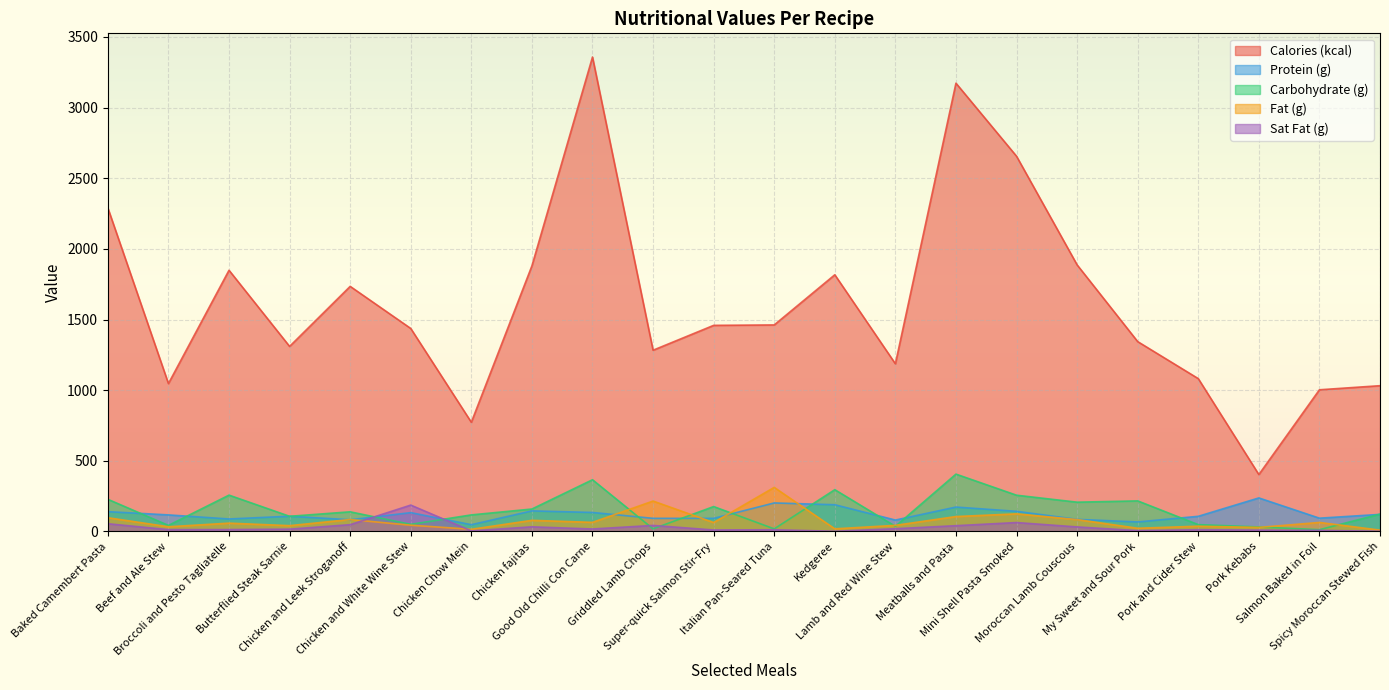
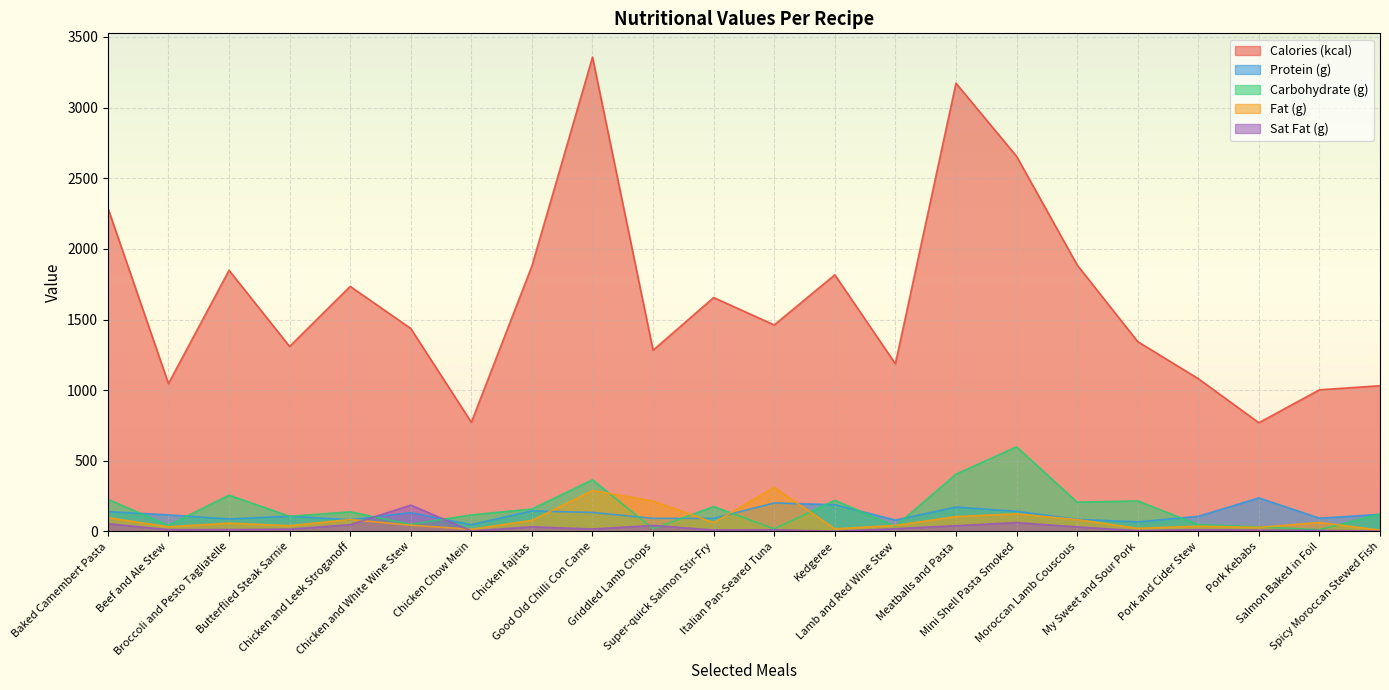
  {
    "Calories (kcal)": {
      "Baked Camembert Pasta": 2290,
      "Beef and Ale Stew": 1050,
      "Broccoli and Pesto Tagliatelle": 1850,
      "Butterflied Steak Sarnie": 1310,
      "Chicken and Leek Stroganoff": 1740,
      "Chicken and White Wine Stew": 1440,
      "Chicken Chow Mein": 770,
      "Chicken fajitas": 1880,
      "Good Old Chilli Con Carne": 3360,
      "Griddled Lamb Chops": 1280,
-     "Super-quick Salmon Stir-Fry": 1460,
+     "Super-quick Salmon Stir-Fry": 1660,
      "Italian Pan-Seared Tuna": 1460,
      "Kedgeree": 1820,
      "Lamb and Red Wine Stew": 1190,
      "Meatballs and Pasta": 3170,
      "Mini Shell Pasta Smoked": 2660,
      "Moroccan Lamb Couscous": 1890,
      "My Sweet and Sour Pork": 1340,
      "Pork and Cider Stew": 1080,
-     "Pork Kebabs": 400,
+     "Pork Kebabs": 770,
      "Salmon Baked in Foil": 1000,
      "Spicy Moroccan Stewed Fish": 1030
    },
    "Protein (g)": {
      "Baked Camembert Pasta": 140,
      "Beef and Ale Stew": 120,
      "Broccoli and Pesto Tagliatelle": 90,
      "Chicken and White Wine Stew": 130,
      "Chicken Chow Mein": 50,
      "Good Old Chilli Con Carne": 130,
      "Griddled Lamb Chops": 90,
      "Super-quick Salmon Stir-Fry": 90,
      "Italian Pan-Seared Tuna": 200,
      "Kedgeree": 190,
      "Lamb and Red Wine Stew": 80,
      "Meatballs and Pasta": 170,
      "My Sweet and Sour Pork": 70,
      "Pork and Cider Stew": 110,
      "Pork Kebabs": 240,
      "Salmon Baked in Foil": 90
    },
    "Carbohydrate (g)": {
      "Baked Camembert Pasta": 230,
      "Broccoli and Pesto Tagliatelle": 260,
      "Chicken and Leek Stroganoff": 140,
      "Chicken Chow Mein": 120,
      "Good Old Chilli Con Carne": 370,
      "Griddled Lamb Chops": 20,
      "Super-quick Salmon Stir-Fry": 180,
-     "Kedgeree": 300,
+     "Kedgeree": 220,
      "Meatballs and Pasta": 410,
-     "Mini Shell Pasta Smoked": 260,
+     "Mini Shell Pasta Smoked": 600,
      "Moroccan Lamb Couscous": 210,
      "My Sweet and Sour Pork": 220
    },
    "Fat (g)": {
      "Baked Camembert Pasta": 100,
      "Broccoli and Pesto Tagliatelle": 60,
      "Butterflied Steak Sarnie": 40,
      "Chicken fajitas": 80,
-     "Good Old Chilli Con Carne": 60,
+     "Good Old Chilli Con Carne": 290,
      "Griddled Lamb Chops": 220,
      "Super-quick Salmon Stir-Fry": 60,
      "Italian Pan-Seared Tuna": 310,
      "Meatballs and Pasta": 110,
      "Salmon Baked in Foil": 60
    },
    "Sat Fat (g)": {
      "Baked Camembert Pasta": 50,
      "Beef and Ale Stew": 10,
      "Broccoli and Pesto Tagliatelle": 10,
      "Butterflied Steak Sarnie": 20,
      "Chicken and Leek Stroganoff": 50,
      "Chicken and White Wine Stew": 190,
      "Chicken fajitas": 30,
      "Good Old Chilli Con Carne": 20,
      "Griddled Lamb Chops": 40,
      "Super-quick Salmon Stir-Fry": 10,
      "Meatballs and Pasta": 40,
      "Mini Shell Pasta Smoked": 60,
      "Moroccan Lamb Couscous": 30,
      "Pork and Cider Stew": 10,
      "Pork Kebabs": 10
    }
  }
